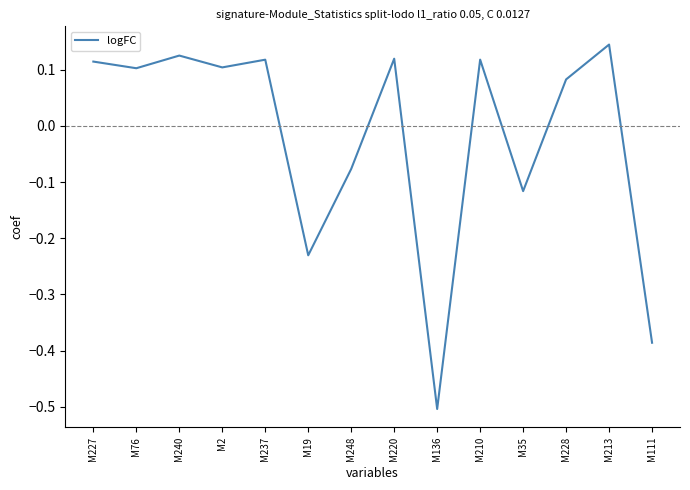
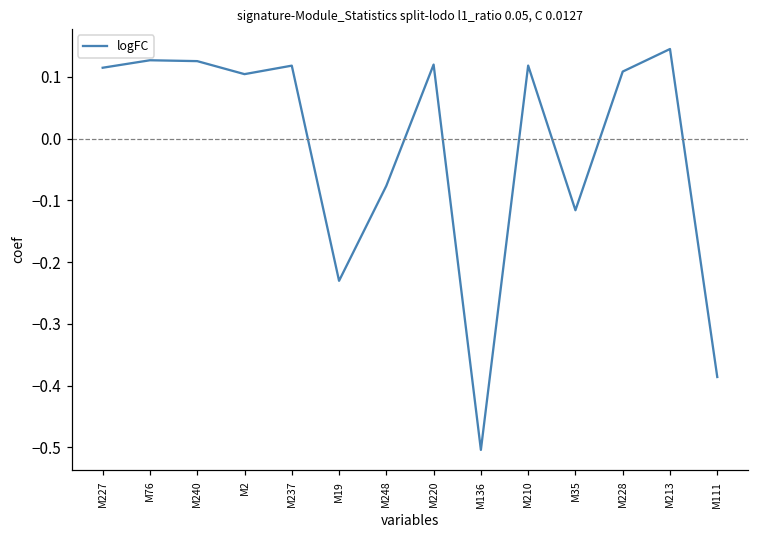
  {
    "M227": 0.11,
-   "M76": 0.10,
+   "M76": 0.13,
    "M240": 0.13,
    "M2": 0.10,
    "M237": 0.12,
    "M19": -0.23,
    "M248": -0.08,
    "M220": 0.12,
    "M136": -0.50,
    "M210": 0.12,
    "M35": -0.12,
-   "M228": 0.08,
+   "M228": 0.11,
    "M213": 0.15,
    "M111": -0.39
  }
